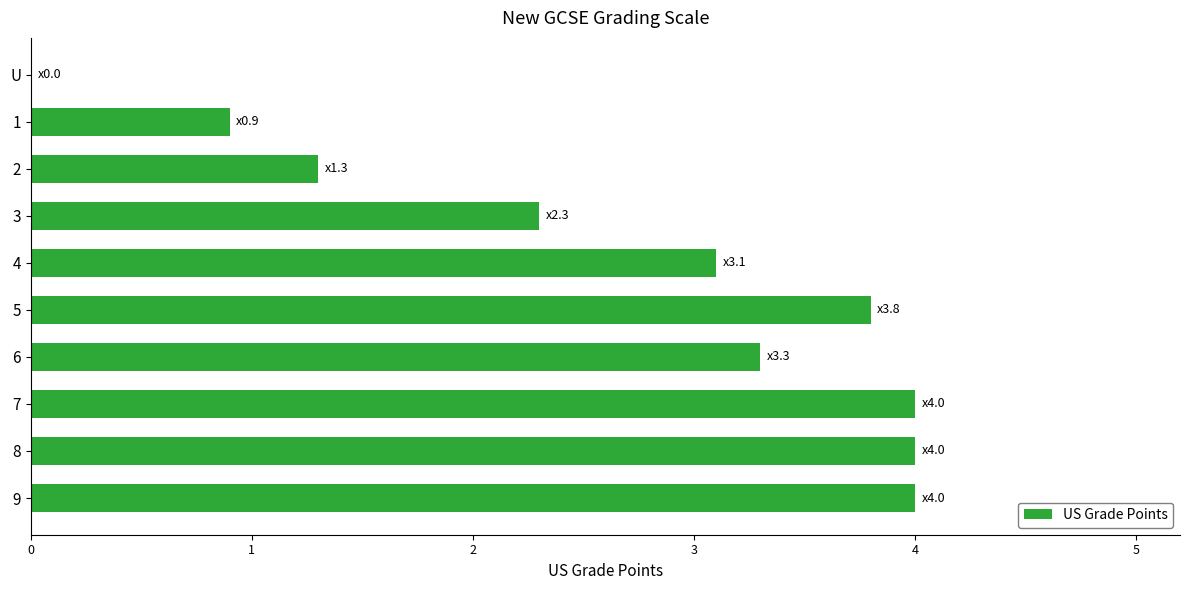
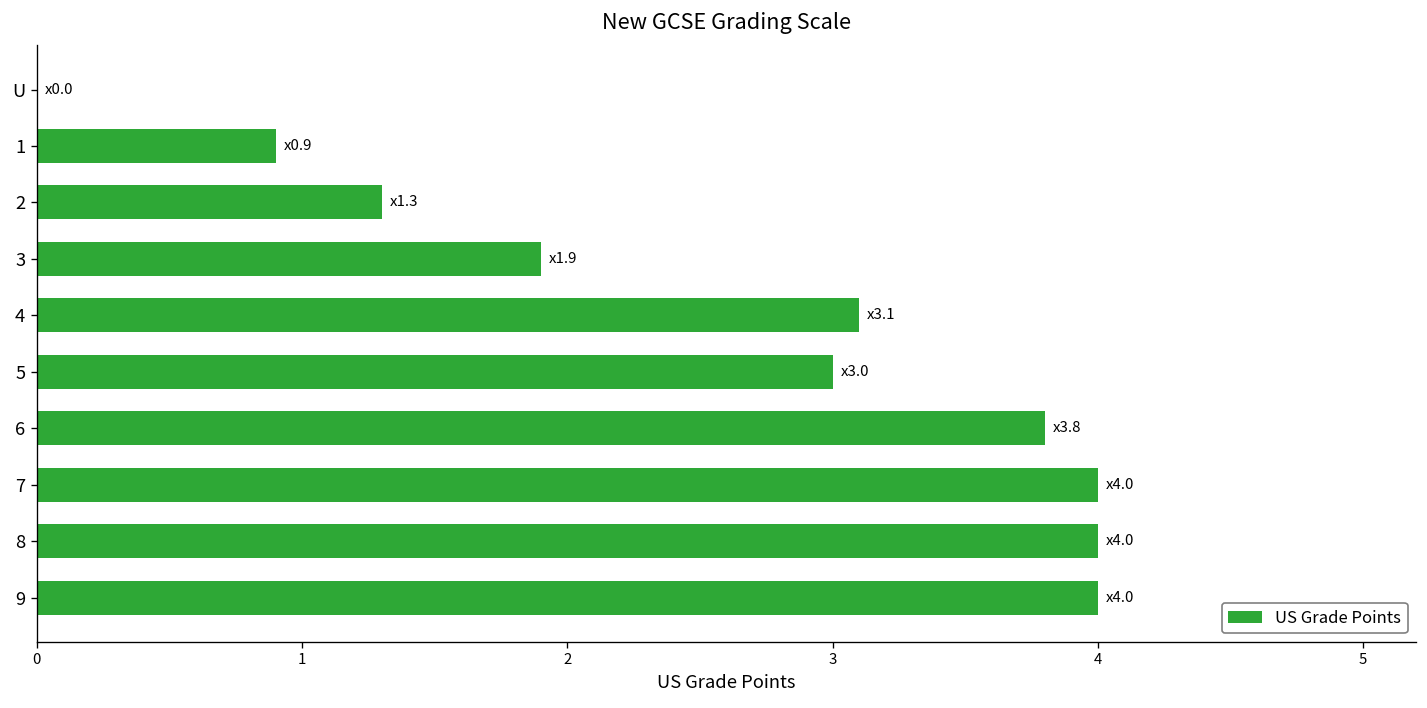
  {
-   "3": 2.3,
-   "5": 3.8,
-   "6": 3.3
+   "3": 1.9,
+   "5": 3.0,
+   "6": 3.8
  }
